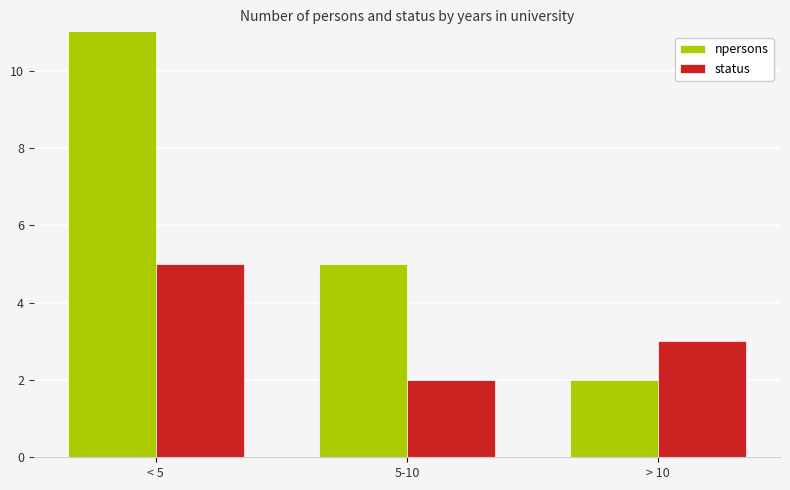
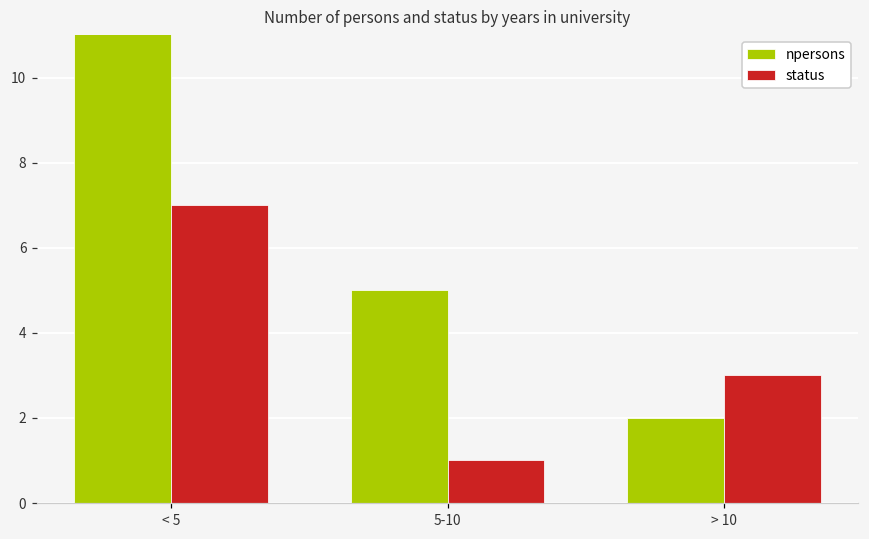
  {
    "npersons": {
      "5-10": 5,
      "> 10": 2
    },
    "status": {
-     "< 5": 5,
-     "5-10": 2,
+     "< 5": 7,
+     "5-10": 1,
      "> 10": 3
    }
  }
